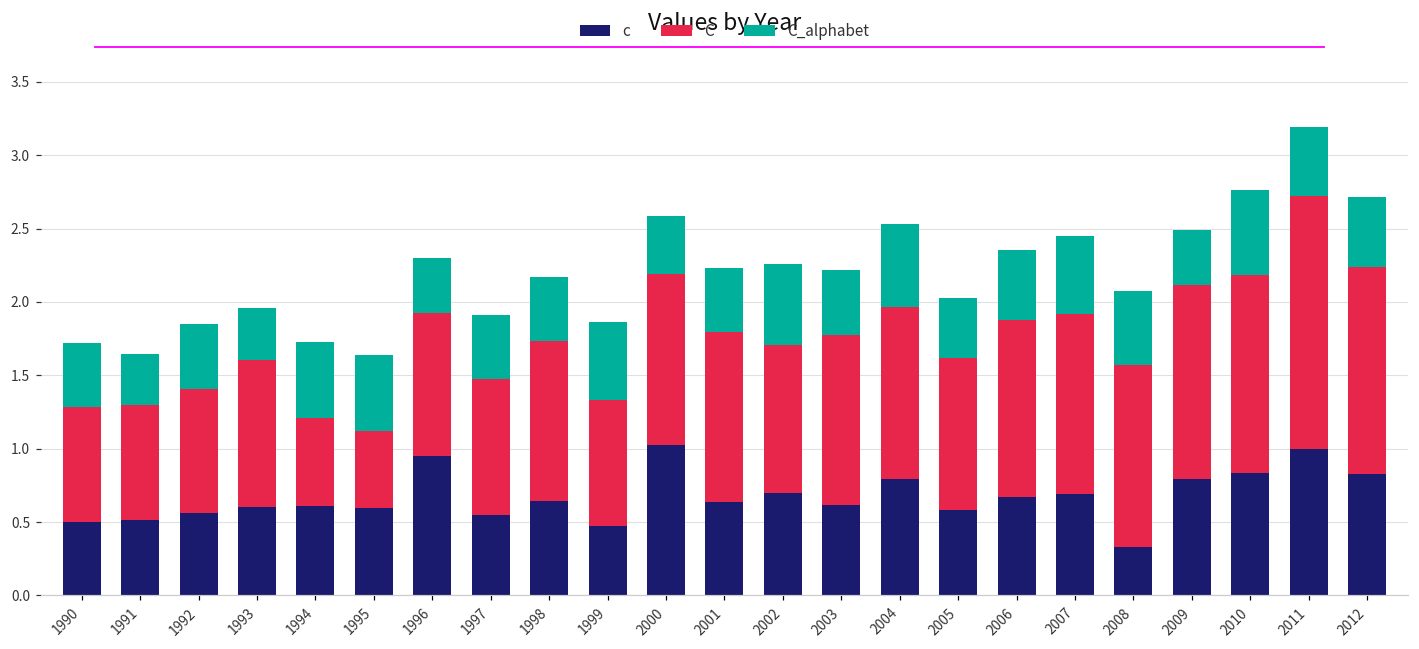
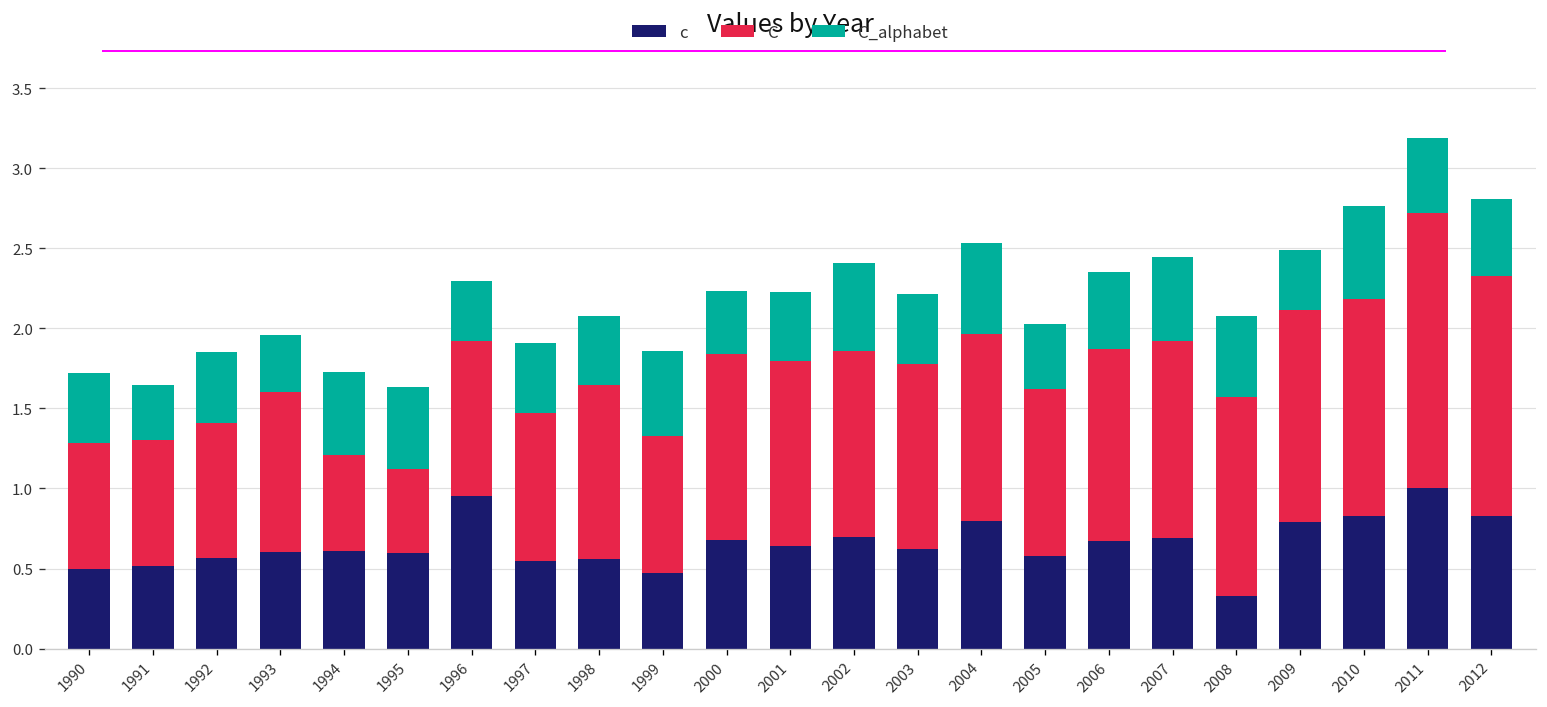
  {
    "c": {
      "1990": 0.50,
      "1991": 0.51,
      "1992": 0.57,
      "1993": 0.60,
      "1994": 0.61,
      "1995": 0.60,
      "1996": 0.95,
      "1997": 0.55,
-     "1998": 0.65,
+     "1998": 0.56,
      "1999": 0.47,
-     "2000": 1.03,
+     "2000": 0.68,
      "2001": 0.64,
      "2002": 0.70,
      "2003": 0.62,
      "2004": 0.80,
      "2005": 0.58,
      "2006": 0.67,
      "2007": 0.69,
      "2008": 0.33,
      "2009": 0.79,
      "2010": 0.83,
      "2011": 1.00,
      "2012": 0.83
    },
    "C": {
      "1990": 0.79,
      "1991": 0.79,
      "1992": 0.84,
      "1993": 1.00,
      "1994": 0.60,
      "1995": 0.52,
      "1996": 0.97,
      "1997": 0.93,
      "1998": 1.09,
      "1999": 0.86,
      "2000": 1.16,
      "2001": 1.16,
-     "2002": 1.01,
+     "2002": 1.16,
      "2003": 1.16,
      "2004": 1.17,
      "2005": 1.04,
      "2006": 1.20,
      "2007": 1.23,
      "2008": 1.24,
      "2009": 1.33,
      "2010": 1.36,
      "2011": 1.72,
-     "2012": 1.41
+     "2012": 1.50
    },
    "C_alphabet": {
      "1990": 0.44,
      "1991": 0.35,
      "1992": 0.44,
      "1993": 0.35,
      "1994": 0.52,
      "1995": 0.52,
      "1996": 0.38,
      "1997": 0.43,
      "1998": 0.43,
      "1999": 0.53,
      "2000": 0.40,
      "2001": 0.43,
      "2002": 0.55,
      "2003": 0.44,
      "2004": 0.57,
      "2005": 0.40,
      "2006": 0.48,
      "2007": 0.53,
      "2008": 0.51,
      "2009": 0.37,
      "2010": 0.58,
      "2011": 0.47,
      "2012": 0.48
    }
  }
